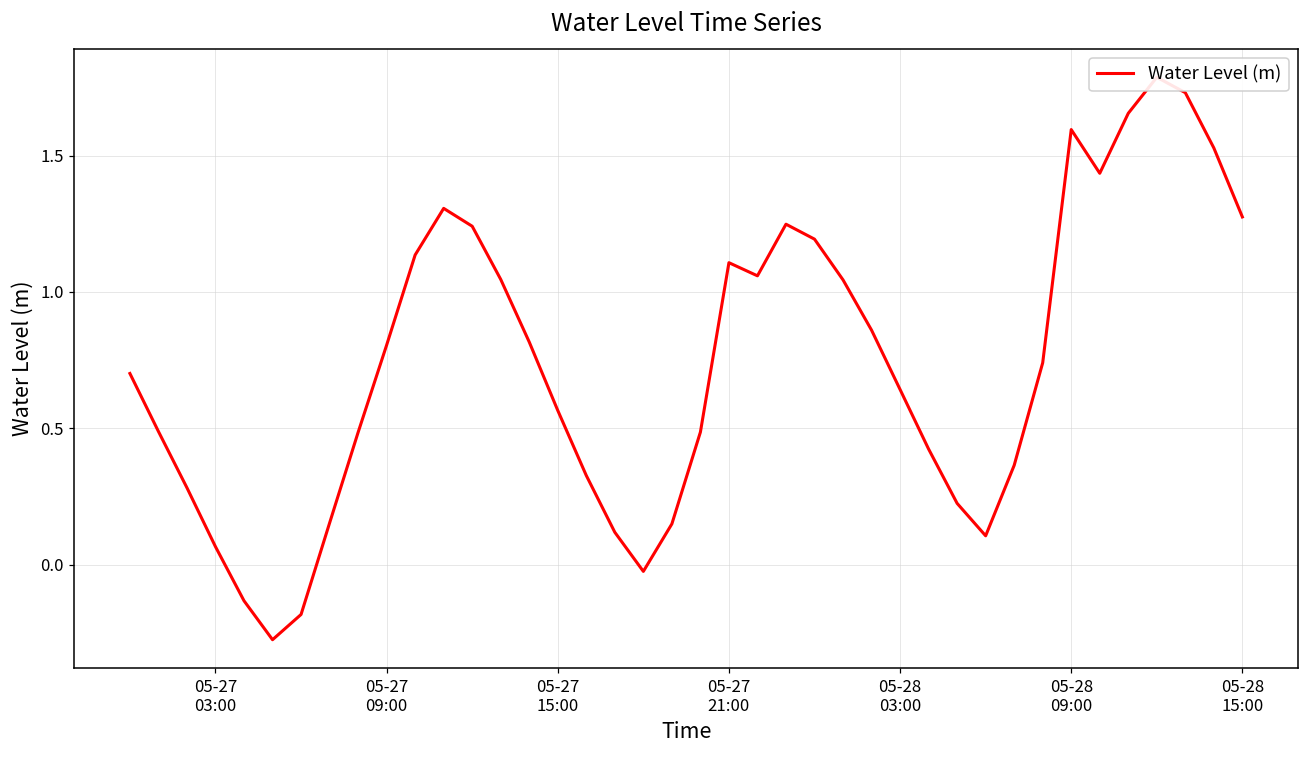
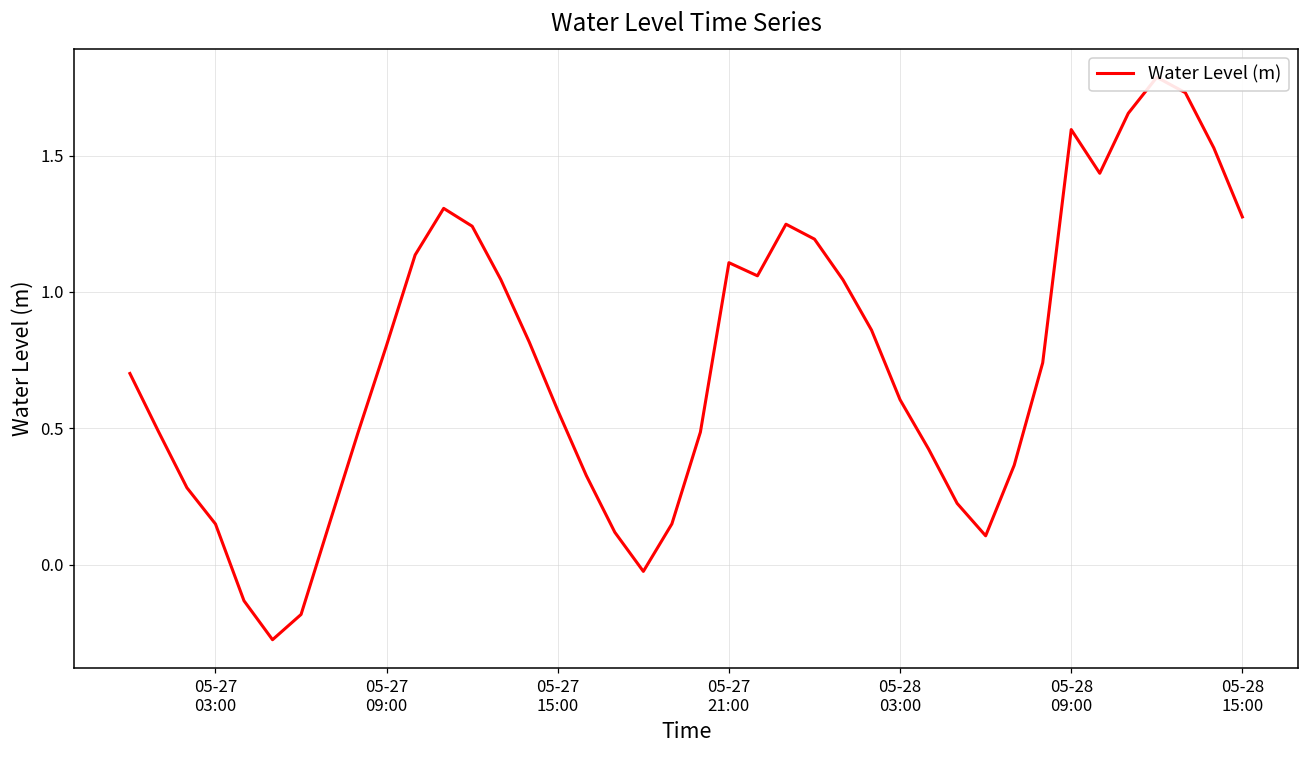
  {
-   "05-27 03:00": 0.07,
+   "05-27 03:00": 0.15,
    "05-27 09:00": 0.81,
    "05-27 15:00": 0.57,
    "05-27 21:00": 1.11,
-   "05-28 03:00": 0.64,
+   "05-28 03:00": 0.60,
    "05-28 09:00": 1.60,
    "05-28 15:00": 1.28
  }
